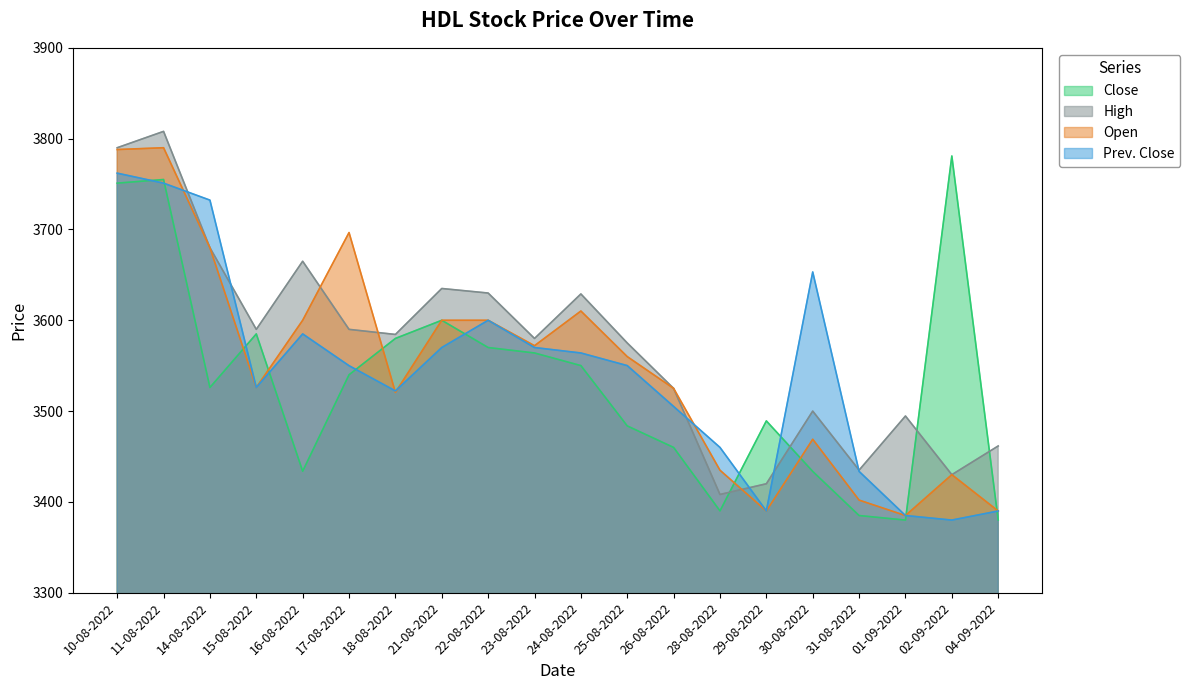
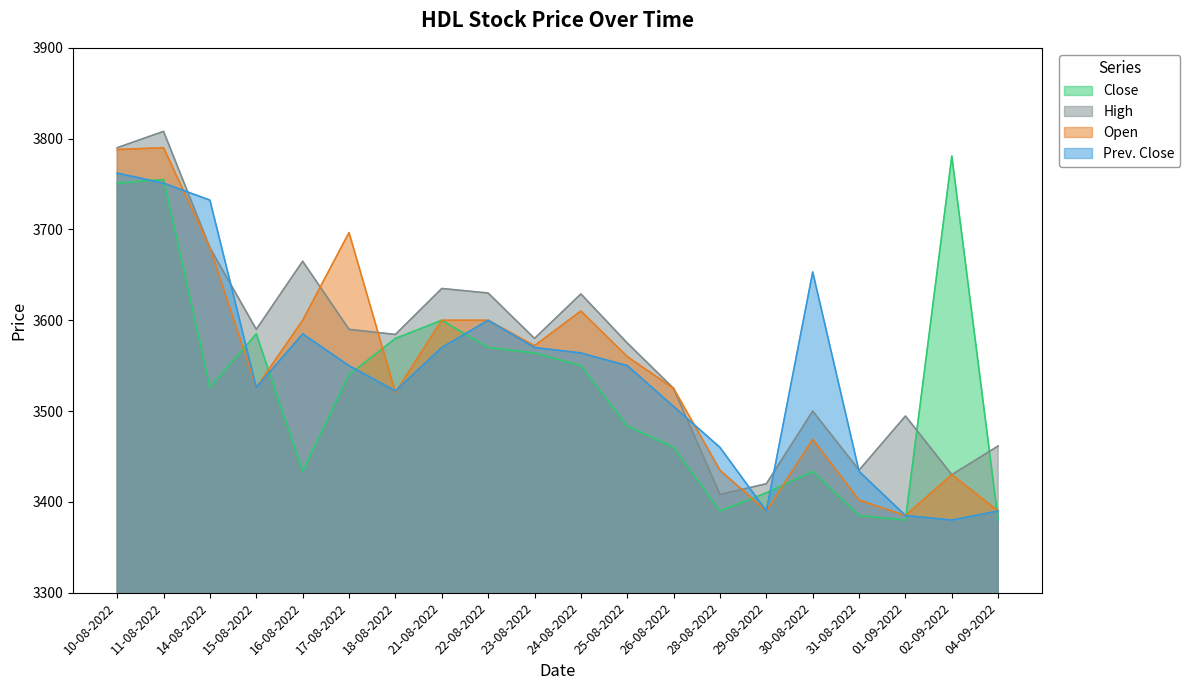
  {
    "Close": {
      "10-08-2022": 3750,
      "11-08-2022": 3760,
      "14-08-2022": 3530,
      "15-08-2022": 3590,
      "16-08-2022": 3430,
      "17-08-2022": 3540,
      "18-08-2022": 3580,
      "22-08-2022": 3570,
      "23-08-2022": 3560,
      "24-08-2022": 3550,
      "25-08-2022": 3480,
      "26-08-2022": 3460,
      "28-08-2022": 3390,
-     "29-08-2022": 3490,
+     "29-08-2022": 3410,
      "30-08-2022": 3430,
      "31-08-2022": 3390,
      "01-09-2022": 3380,
      "02-09-2022": 3780,
      "04-09-2022": 3380
    },
    "High": {
      "11-08-2022": 3810,
      "15-08-2022": 3590,
      "16-08-2022": 3670,
      "17-08-2022": 3590,
      "18-08-2022": 3580,
      "21-08-2022": 3640,
      "22-08-2022": 3630,
      "23-08-2022": 3580,
      "24-08-2022": 3630,
      "25-08-2022": 3580,
      "28-08-2022": 3410,
      "29-08-2022": 3420,
      "30-08-2022": 3500,
      "01-09-2022": 3490,
      "04-09-2022": 3460
    },
    "Open": {
      "11-08-2022": 3790,
      "16-08-2022": 3600,
      "17-08-2022": 3700,
      "24-08-2022": 3610,
      "25-08-2022": 3560,
      "28-08-2022": 3430,
      "30-08-2022": 3470,
      "31-08-2022": 3400
    },
    "Prev. Close": {
      "10-08-2022": 3760,
      "11-08-2022": 3750,
      "14-08-2022": 3730,
      "16-08-2022": 3590,
      "17-08-2022": 3550,
      "21-08-2022": 3570,
      "24-08-2022": 3560,
      "25-08-2022": 3550,
      "26-08-2022": 3510,
      "28-08-2022": 3460,
      "30-08-2022": 3650,
      "02-09-2022": 3380
    }
  }
